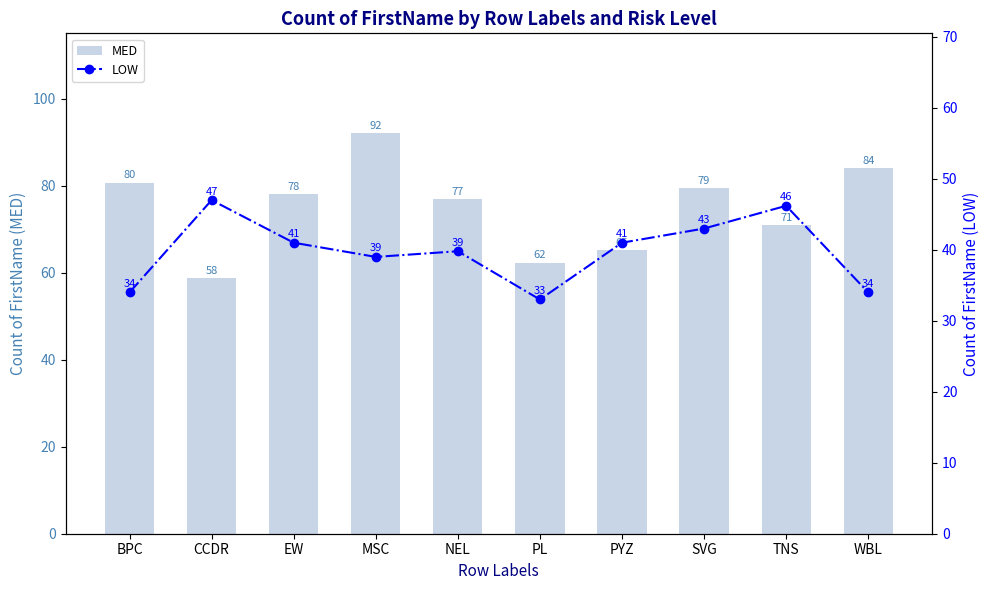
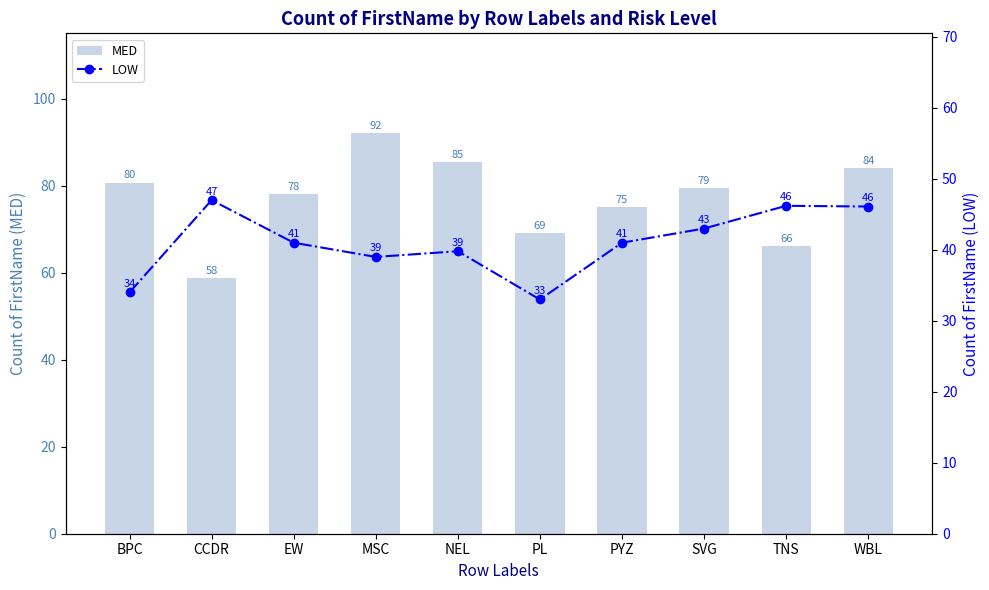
  {
    "MED": {
      "EW": 78,
      "MSC": 92,
-     "NEL": 77,
-     "PL": 62,
-     "PYZ": 65,
+     "NEL": 85,
+     "PL": 69,
+     "PYZ": 75,
      "SVG": 79,
-     "TNS": 71,
+     "TNS": 66,
      "WBL": 84
    },
    "LOW": {
      "BPC": 34,
      "CCDR": 47,
      "EW": 41,
      "MSC": 39,
      "PL": 33,
      "PYZ": 41,
      "SVG": 43,
      "TNS": 46,
-     "WBL": 34
+     "WBL": 46
    }
  }
